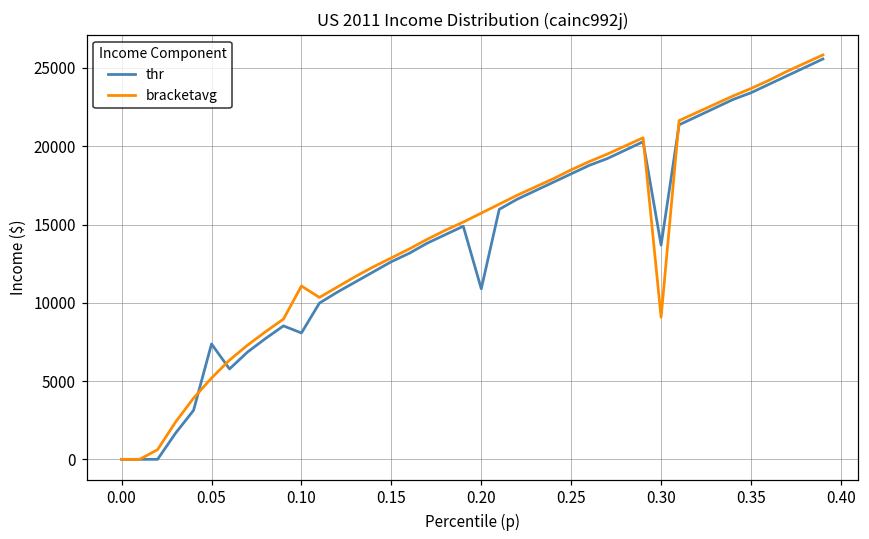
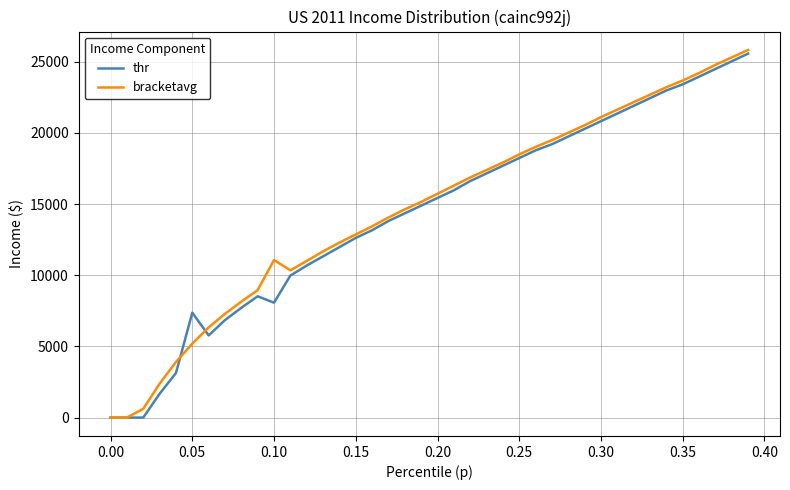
  {
    "thr": {
      "0.05": 7400,
      "0.10": 8100,
      "0.15": 12600,
-     "0.20": 10900,
+     "0.20": 15400,
      "0.25": 18200,
-     "0.30": 13700,
+     "0.30": 20800,
      "0.35": 23400
    },
    "bracketavg": {
      "0.05": 5200,
      "0.10": 11100,
      "0.15": 12900,
      "0.20": 15700,
      "0.25": 18500,
-     "0.30": 9100,
+     "0.30": 21100,
      "0.35": 23700
    }
  }
